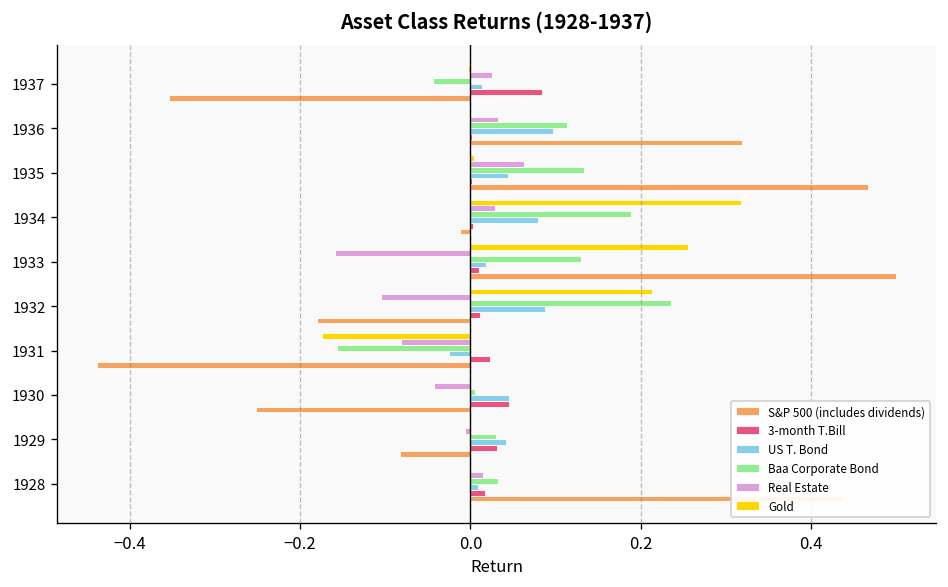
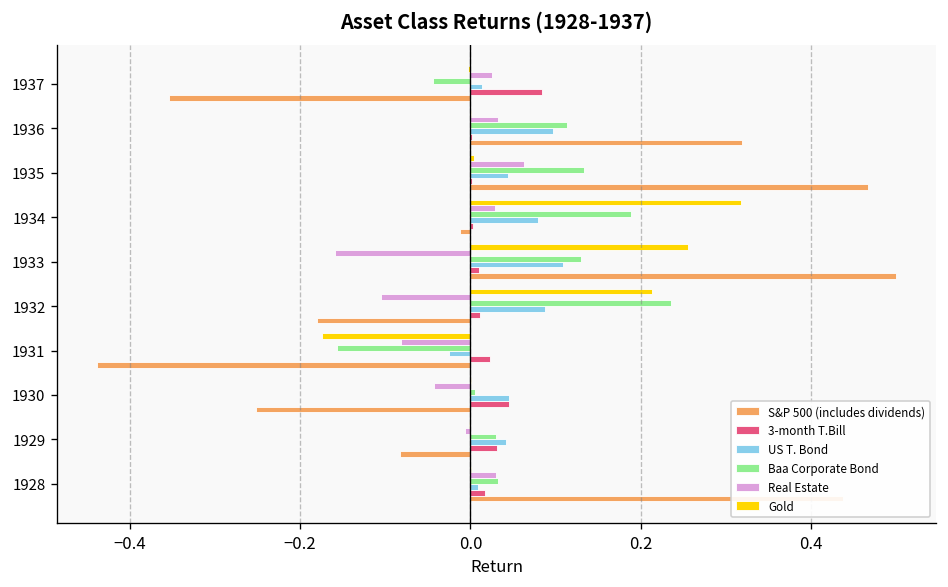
  {
    "S&P 500 (includes dividends)": {
      "1937": -0.35,
      "1936": 0.32,
      "1935": 0.47,
      "1934": -0.01,
      "1933": 0.50,
      "1932": -0.18,
      "1931": -0.44,
      "1930": -0.25,
      "1929": -0.08
    },
    "3-month T.Bill": {
      "1937": 0.08,
      "1933": 0.01,
      "1932": 0.01,
      "1931": 0.02,
      "1930": 0.05,
      "1929": 0.03,
      "1928": 0.02
    },
    "US T. Bond": {
      "1937": 0.01,
      "1936": 0.10,
      "1935": 0.04,
      "1934": 0.08,
-     "1933": 0.02,
+     "1933": 0.11,
      "1932": 0.09,
      "1931": -0.03,
      "1930": 0.05,
      "1929": 0.04,
      "1928": 0.01
    },
    "Baa Corporate Bond": {
      "1937": -0.04,
      "1936": 0.11,
      "1935": 0.13,
      "1934": 0.19,
      "1933": 0.13,
      "1932": 0.24,
      "1931": -0.16,
      "1930": 0.01,
      "1929": 0.03,
      "1928": 0.03
    },
    "Real Estate": {
      "1937": 0.03,
      "1936": 0.03,
      "1935": 0.06,
      "1934": 0.03,
      "1933": -0.16,
      "1932": -0.10,
      "1931": -0.08,
      "1930": -0.04,
      "1929": -0.01,
-     "1928": 0.01
+     "1928": 0.03
    },
    "Gold": {
      "1935": 0.00,
      "1934": 0.32,
      "1933": 0.26,
      "1932": 0.21,
      "1931": -0.17
    }
  }
